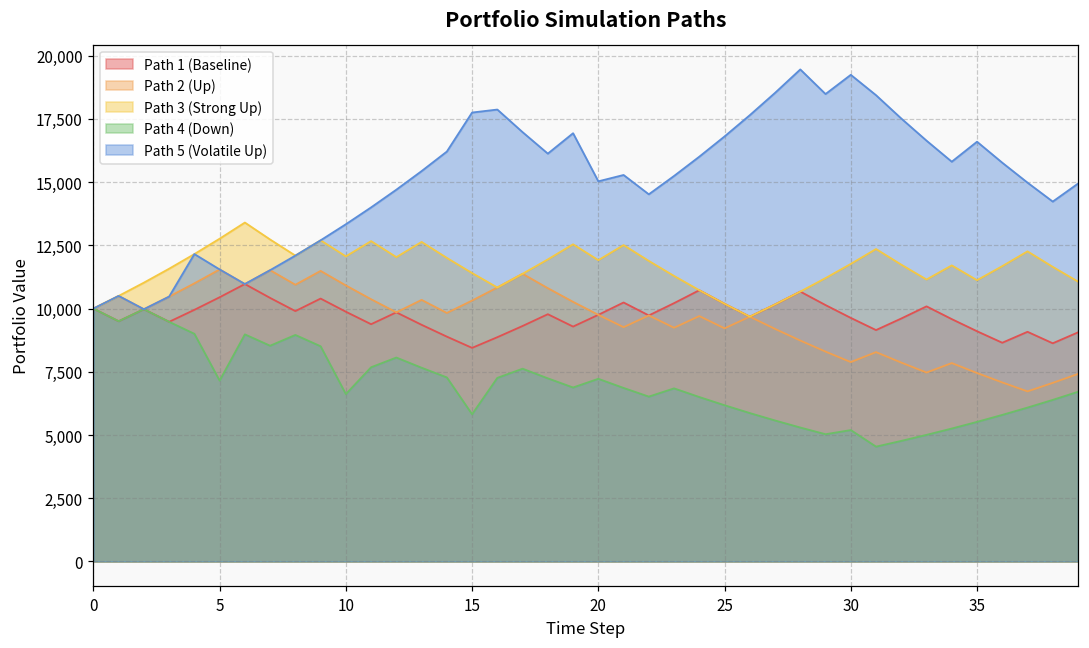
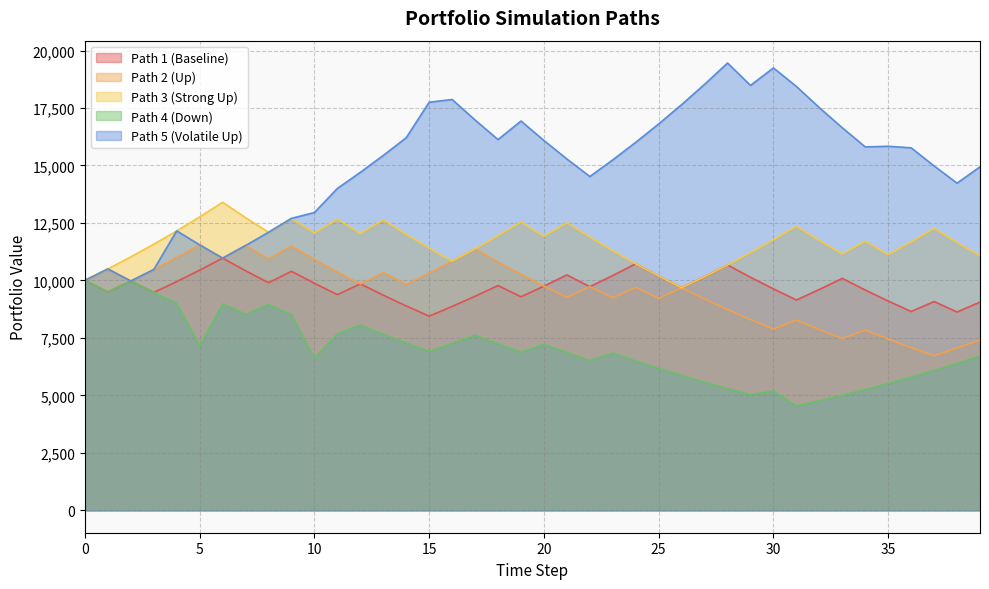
  {
    "Path 4 (Down)": {
      "5": "7,200",
      "10": "6,600",
-     "15": "5,800",
+     "15": "6,900",
      "20": "7,200",
      "25": "6,200",
      "30": "5,200",
      "35": "5,500"
    },
    "Path 5 (Volatile Up)": {
-     "10": "13,300",
+     "10": "13,000",
      "15": "17,800",
-     "20": "15,000",
+     "20": "16,100",
      "25": "16,800",
      "30": "19,200",
-     "35": "16,600"
+     "35": "15,800"
    }
  }
